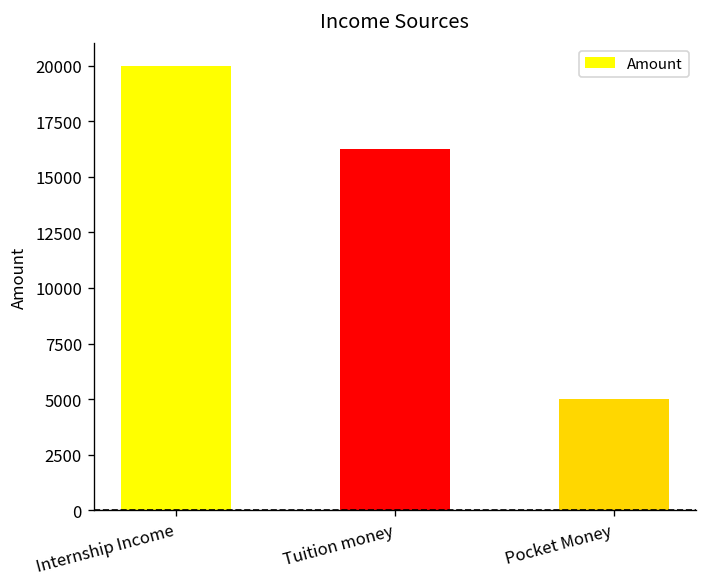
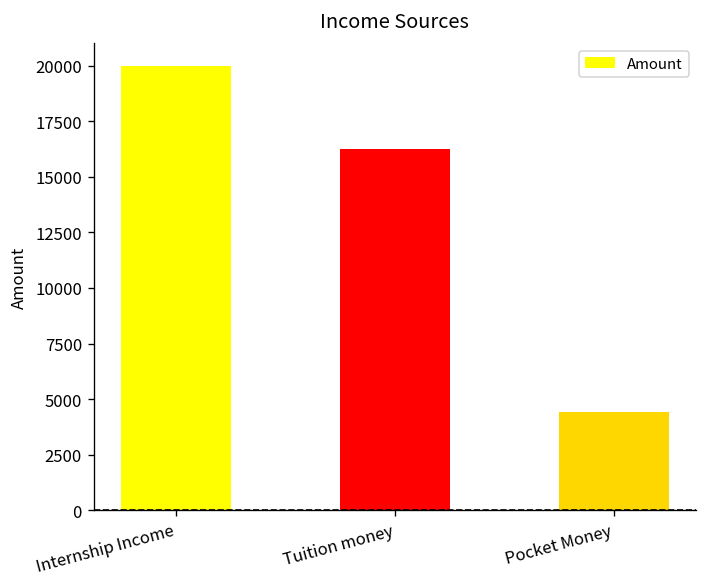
  {
    "Internship Income": 20000,
    "Tuition money": 16200,
-   "Pocket Money": 5000
+   "Pocket Money": 4400
  }
